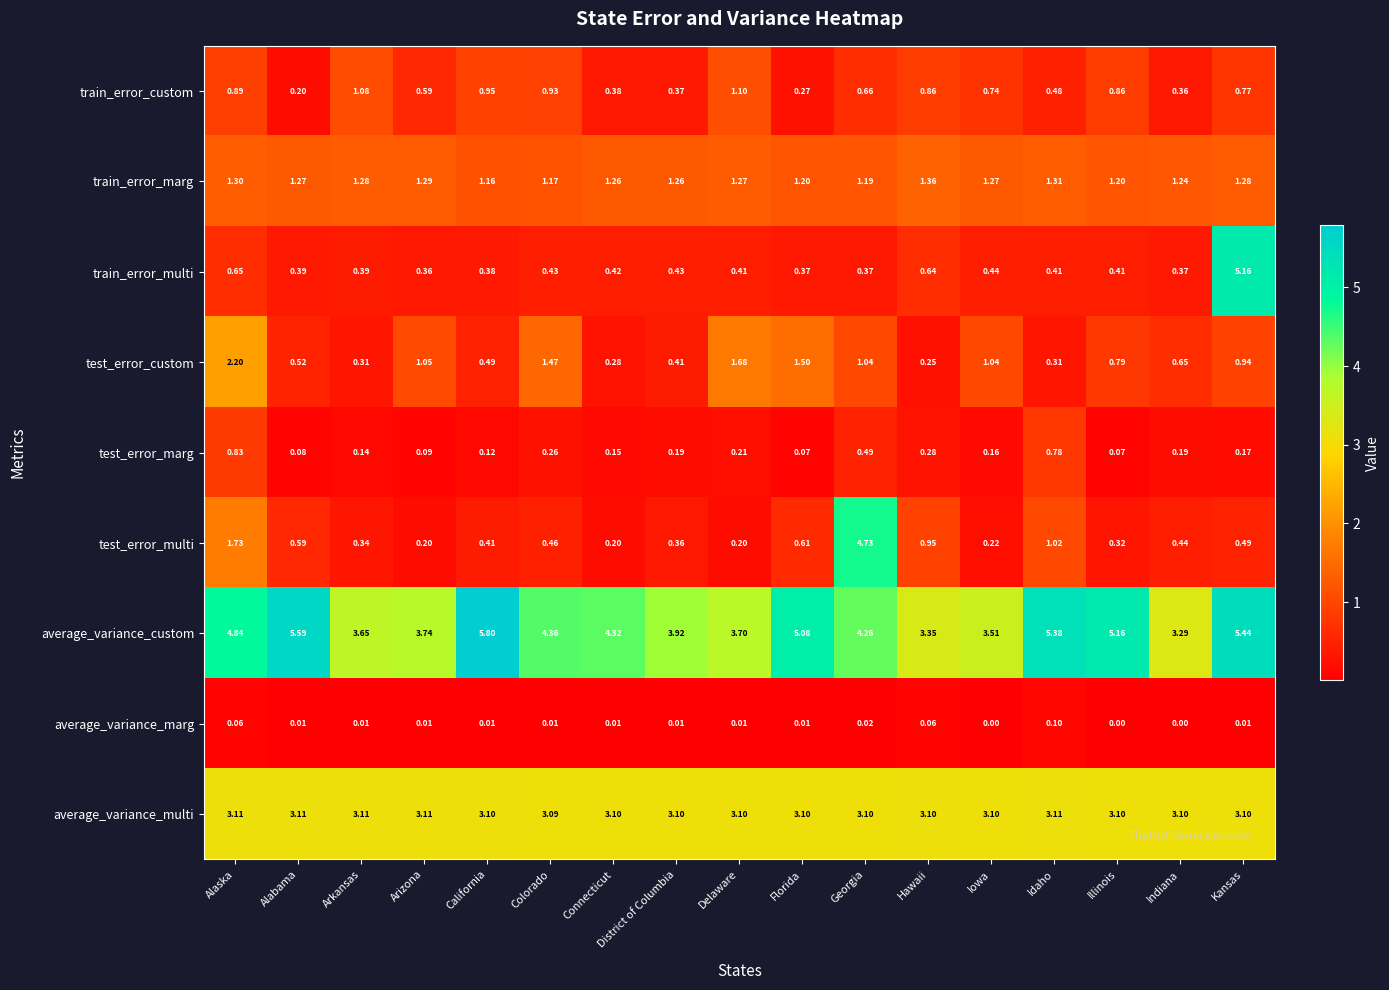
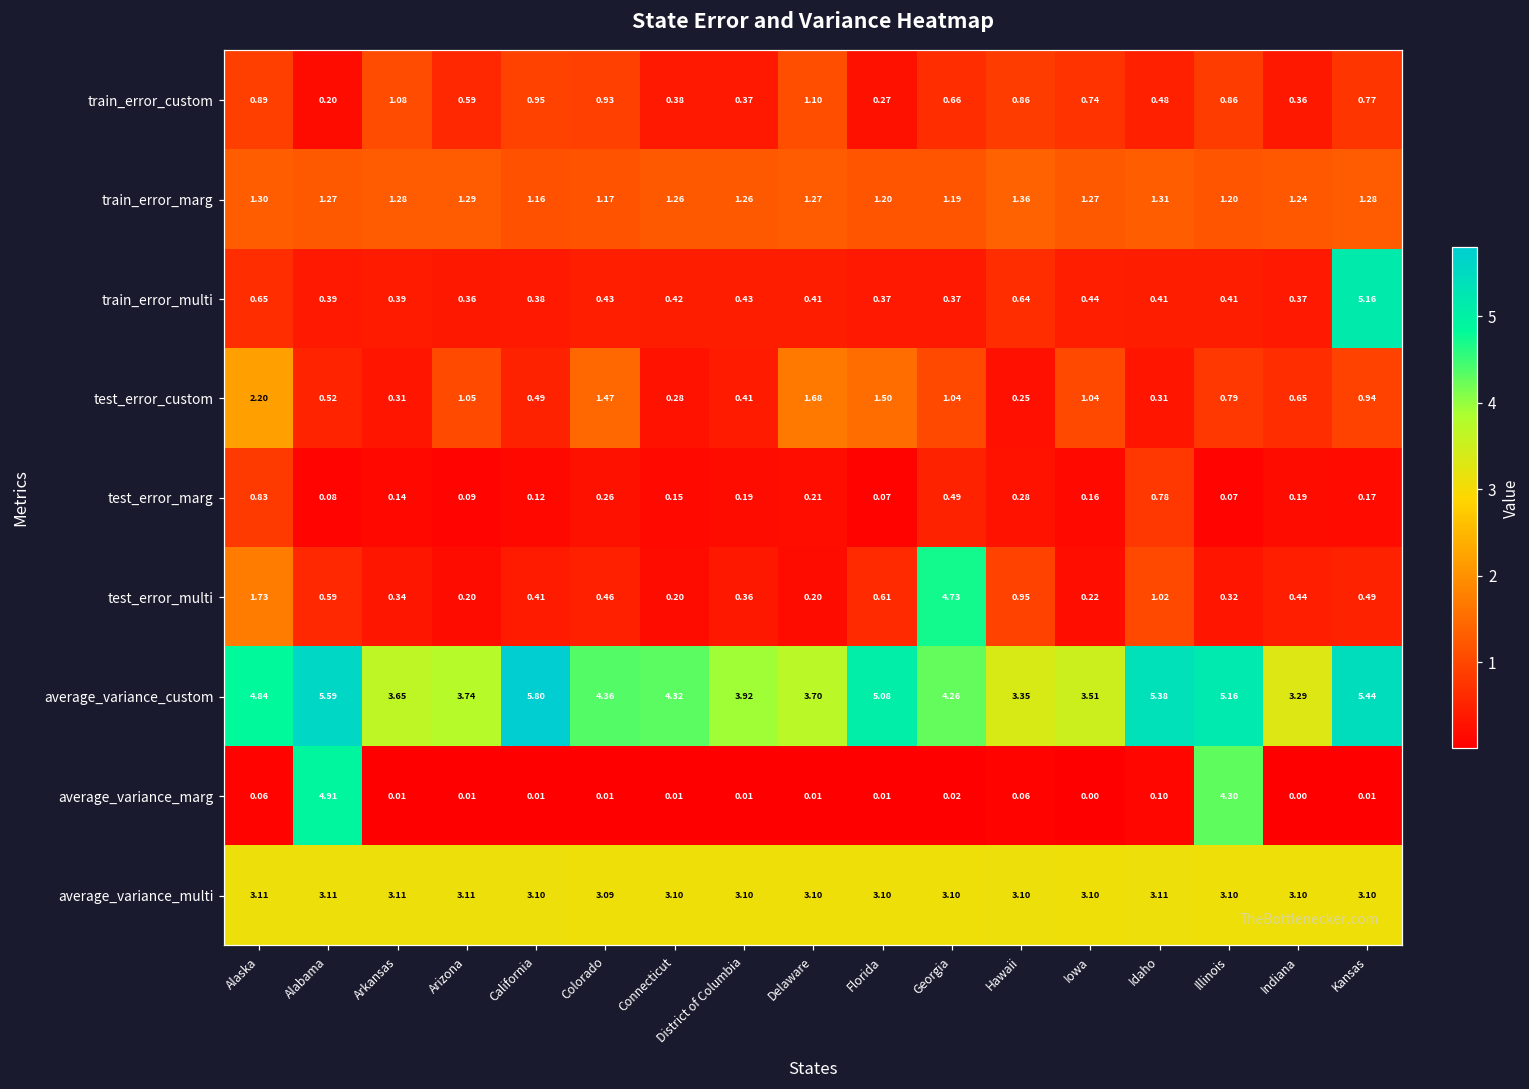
  {
    "train_error_custom": {
      "Alaska": 0.89,
      "Alabama": 0.20,
      "Arkansas": 1.08,
      "Arizona": 0.59,
      "California": 0.95,
      "Colorado": 0.93,
      "Connecticut": 0.38,
      "District of Columbia": 0.37,
      "Delaware": 1.10,
      "Florida": 0.27,
      "Georgia": 0.66,
      "Hawaii": 0.86,
      "Iowa": 0.74,
      "Idaho": 0.48,
      "Illinois": 0.86,
      "Indiana": 0.36,
      "Kansas": 0.77
    },
    "train_error_marg": {
      "Alaska": 1.30,
      "Alabama": 1.27,
      "Arkansas": 1.28,
      "Arizona": 1.29,
      "California": 1.16,
      "Colorado": 1.17,
      "Connecticut": 1.26,
      "District of Columbia": 1.26,
      "Delaware": 1.27,
      "Florida": 1.20,
      "Georgia": 1.19,
      "Hawaii": 1.36,
      "Iowa": 1.27,
      "Idaho": 1.31,
      "Illinois": 1.20,
      "Indiana": 1.24,
      "Kansas": 1.28
    },
    "train_error_multi": {
      "Alaska": 0.65,
      "Alabama": 0.39,
      "Arkansas": 0.39,
      "Arizona": 0.36,
      "California": 0.38,
      "Colorado": 0.43,
      "Connecticut": 0.42,
      "District of Columbia": 0.43,
      "Delaware": 0.41,
      "Florida": 0.37,
      "Georgia": 0.37,
      "Hawaii": 0.64,
      "Iowa": 0.44,
      "Idaho": 0.41,
      "Illinois": 0.41,
      "Indiana": 0.37,
      "Kansas": 5.16
    },
    "test_error_custom": {
      "Alaska": 2.20,
      "Alabama": 0.52,
      "Arkansas": 0.31,
      "Arizona": 1.05,
      "California": 0.49,
      "Colorado": 1.47,
      "Connecticut": 0.28,
      "District of Columbia": 0.41,
      "Delaware": 1.68,
      "Florida": 1.50,
      "Georgia": 1.04,
      "Hawaii": 0.25,
      "Iowa": 1.04,
      "Idaho": 0.31,
      "Illinois": 0.79,
      "Indiana": 0.65,
      "Kansas": 0.94
    },
    "test_error_marg": {
      "Alaska": 0.83,
      "Alabama": 0.08,
      "Arkansas": 0.14,
      "Arizona": 0.09,
      "California": 0.12,
      "Colorado": 0.26,
      "Connecticut": 0.15,
      "District of Columbia": 0.19,
      "Delaware": 0.21,
      "Florida": 0.07,
      "Georgia": 0.49,
      "Hawaii": 0.28,
      "Iowa": 0.16,
      "Idaho": 0.78,
      "Illinois": 0.07,
      "Indiana": 0.19,
      "Kansas": 0.17
    },
    "test_error_multi": {
      "Alaska": 1.73,
      "Alabama": 0.59,
      "Arkansas": 0.34,
      "Arizona": 0.20,
      "California": 0.41,
      "Colorado": 0.46,
      "Connecticut": 0.20,
      "District of Columbia": 0.36,
      "Delaware": 0.20,
      "Florida": 0.61,
      "Georgia": 4.73,
      "Hawaii": 0.95,
      "Iowa": 0.22,
      "Idaho": 1.02,
      "Illinois": 0.32,
      "Indiana": 0.44,
      "Kansas": 0.49
    },
    "average_variance_custom": {
      "Alaska": 4.84,
      "Alabama": 5.59,
      "Arkansas": 3.65,
      "Arizona": 3.74,
      "California": 5.80,
      "Colorado": 4.36,
      "Connecticut": 4.32,
      "District of Columbia": 3.92,
      "Delaware": 3.70,
      "Florida": 5.08,
      "Georgia": 4.26,
      "Hawaii": 3.35,
      "Iowa": 3.51,
      "Idaho": 5.38,
      "Illinois": 5.16,
      "Indiana": 3.29,
      "Kansas": 5.44
    },
    "average_variance_marg": {
      "Alaska": 0.06,
-     "Alabama": 0.01,
+     "Alabama": 4.91,
      "Arkansas": 0.01,
      "Arizona": 0.01,
      "California": 0.01,
      "Colorado": 0.01,
      "Connecticut": 0.01,
      "District of Columbia": 0.01,
      "Delaware": 0.01,
      "Florida": 0.01,
      "Georgia": 0.02,
      "Hawaii": 0.06,
      "Iowa": 0.00,
      "Idaho": 0.10,
-     "Illinois": 0.00,
+     "Illinois": 4.30,
      "Indiana": 0.00,
      "Kansas": 0.01
    },
    "average_variance_multi": {
      "Alaska": 3.11,
      "Alabama": 3.11,
      "Arkansas": 3.11,
      "Arizona": 3.11,
      "California": 3.10,
      "Colorado": 3.09,
      "Connecticut": 3.10,
      "District of Columbia": 3.10,
      "Delaware": 3.10,
      "Florida": 3.10,
      "Georgia": 3.10,
      "Hawaii": 3.10,
      "Iowa": 3.10,
      "Idaho": 3.11,
      "Illinois": 3.10,
      "Kansas": 3.10
    }
  }
